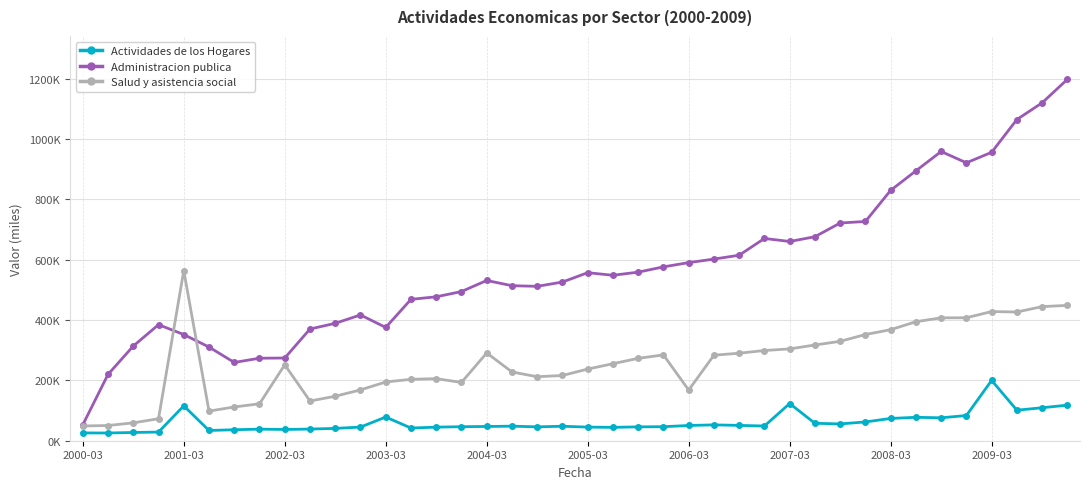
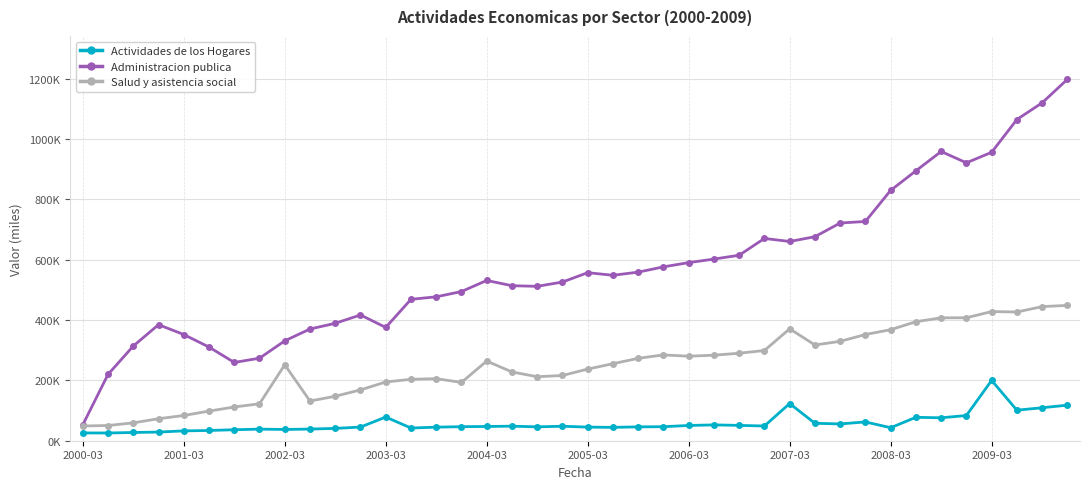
  {
    "Actividades de los Hogares": {
      "2000-03": 30000,
-     "2001-03": 120000,
+     "2001-03": 30000,
      "2002-03": 40000,
      "2003-03": 80000,
      "2004-03": 50000,
      "2005-03": 50000,
      "2006-03": 50000,
      "2007-03": 120000,
-     "2008-03": 70000,
+     "2008-03": 40000,
      "2009-03": 200000
    },
    "Administracion publica": {
      "2001-03": 350000,
-     "2002-03": 270000,
+     "2002-03": 330000,
      "2003-03": 380000,
      "2004-03": 530000,
      "2005-03": 560000,
      "2006-03": 590000,
      "2007-03": 660000,
      "2008-03": 830000,
      "2009-03": 960000
    },
    "Salud y asistencia social": {
-     "2001-03": 560000,
+     "2001-03": 80000,
      "2002-03": 250000,
      "2003-03": 190000,
-     "2004-03": 290000,
+     "2004-03": 260000,
      "2005-03": 240000,
-     "2006-03": 170000,
-     "2007-03": 300000,
+     "2006-03": 280000,
+     "2007-03": 370000,
      "2008-03": 370000,
      "2009-03": 430000
    }
  }
